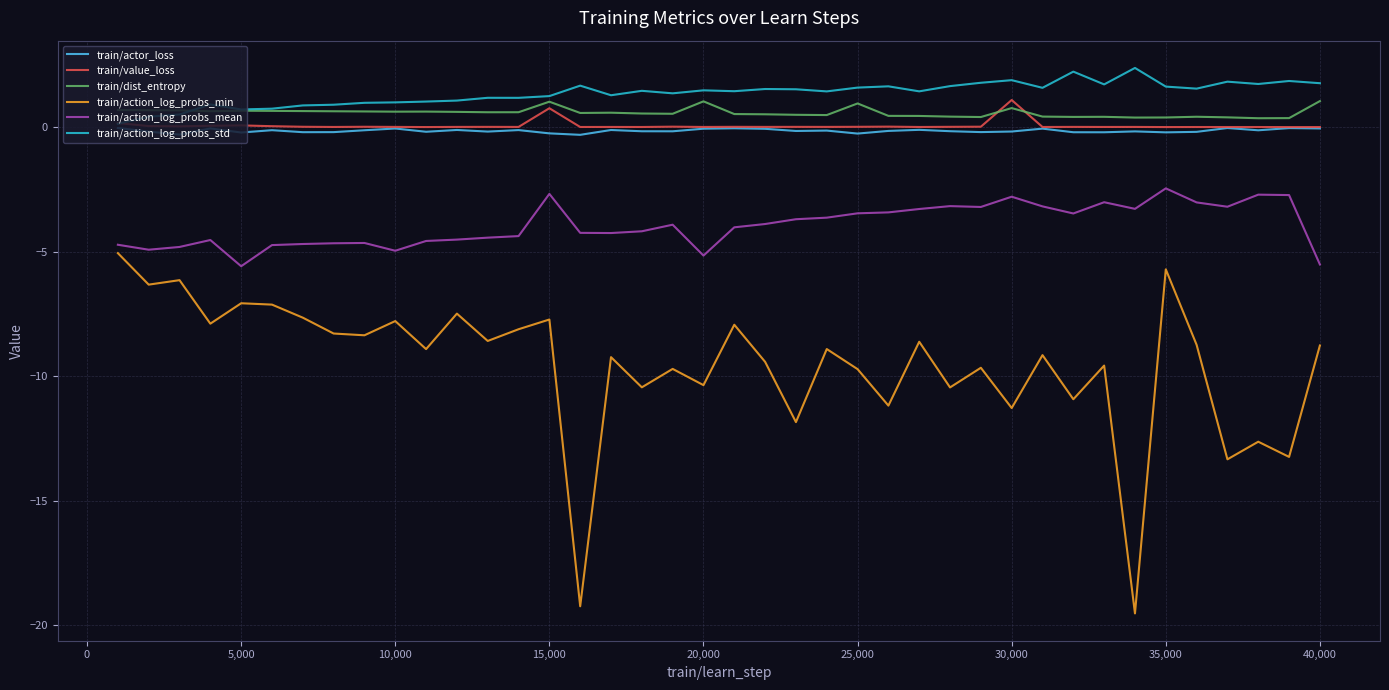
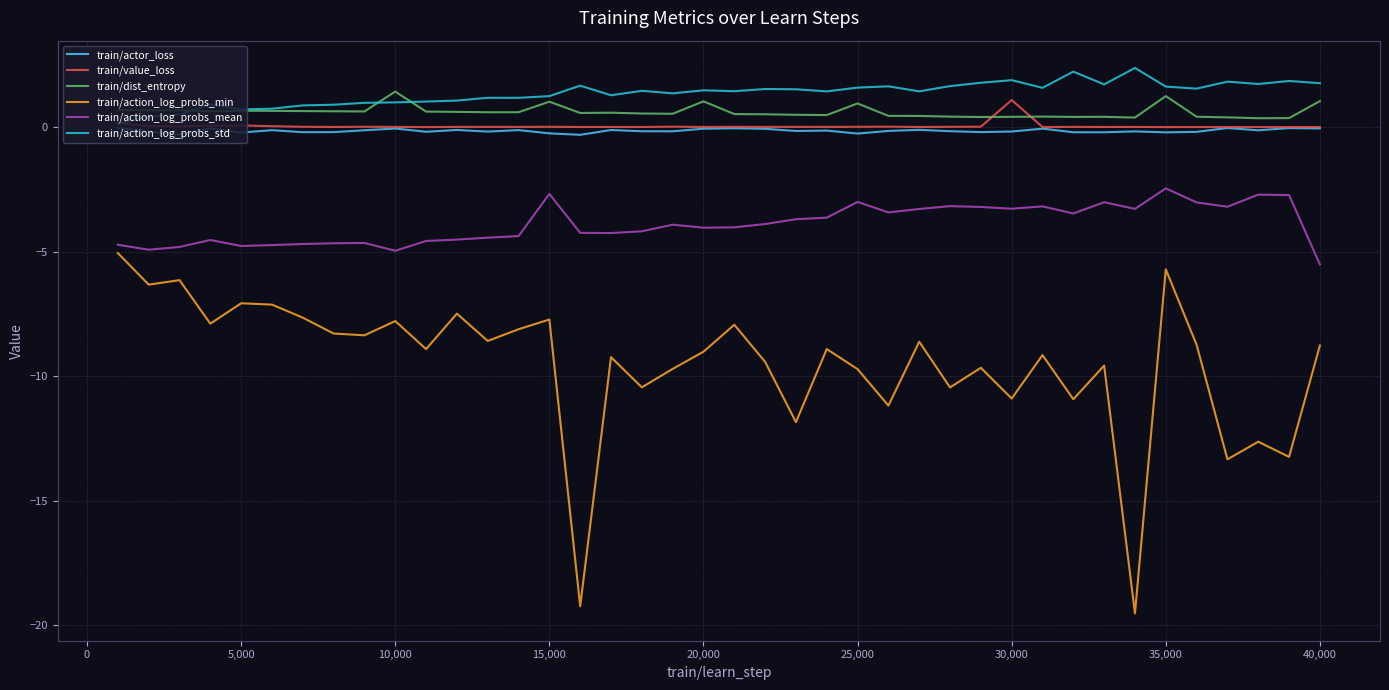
  {
    "train/value_loss": {
-     "15,000": 0.8,
+     "15,000": 0.0,
      "25,000": 0.0,
      "30,000": 1.1,
      "35,000": 0.0
    },
    "train/dist_entropy": {
-     "10,000": 0.6,
+     "10,000": 1.4,
      "15,000": 1.0,
      "20,000": 1.0,
      "25,000": 1.0,
-     "30,000": 0.8,
-     "35,000": 0.4,
+     "30,000": 0.4,
+     "35,000": 1.3,
      "40,000": 1.1
    },
    "train/action_log_probs_min": {
      "5,000": -7.1,
      "10,000": -7.8,
      "15,000": -7.7,
-     "20,000": -10.4,
+     "20,000": -9.0,
      "25,000": -9.7,
-     "30,000": -11.3,
+     "30,000": -10.9,
      "35,000": -5.7,
      "40,000": -8.8
    },
    "train/action_log_probs_mean": {
-     "5,000": -5.6,
+     "5,000": -4.8,
      "10,000": -5.0,
      "15,000": -2.7,
-     "20,000": -5.2,
-     "25,000": -3.5,
-     "30,000": -2.8,
+     "20,000": -4.0,
+     "25,000": -3.0,
+     "30,000": -3.3,
      "35,000": -2.5,
      "40,000": -5.5
    }
  }
